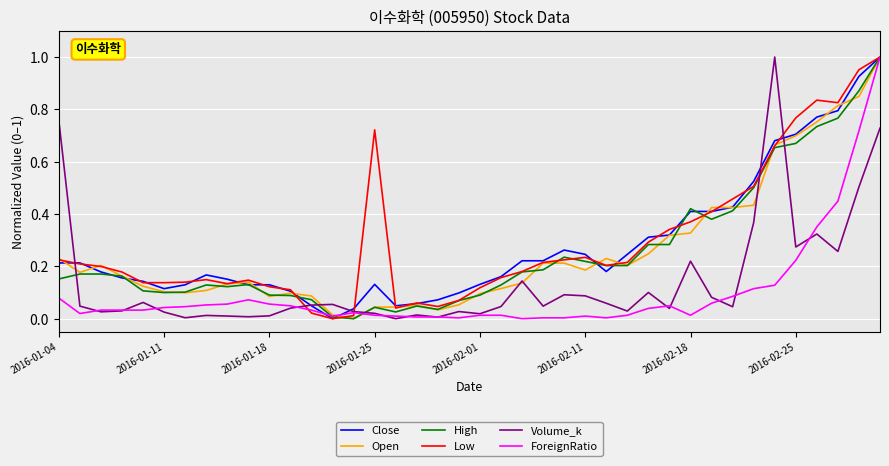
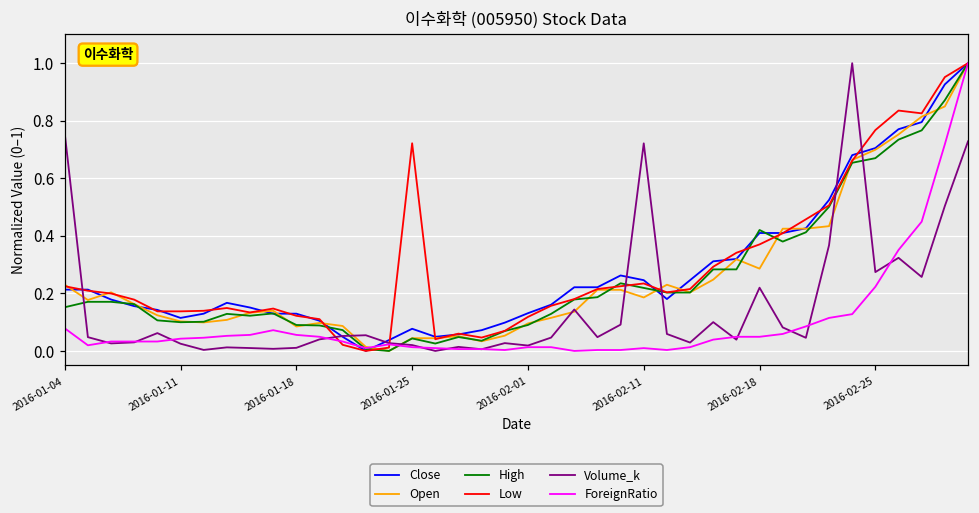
  {
    "Close": {
      "2016-01-04": 0.21,
      "2016-01-11": 0.11,
-     "2016-01-25": 0.13,
+     "2016-01-25": 0.08,
      "2016-02-01": 0.13,
      "2016-02-11": 0.25,
      "2016-02-18": 0.41
    },
    "Open": {
      "2016-02-11": 0.19,
-     "2016-02-18": 0.33
+     "2016-02-18": 0.29
    },
    "High": {
      "2016-01-04": 0.15,
      "2016-02-11": 0.22,
      "2016-02-18": 0.42,
      "2016-02-25": 0.67
    },
    "Low": {
      "2016-01-11": 0.14,
      "2016-01-25": 0.72,
      "2016-02-01": 0.12,
      "2016-02-11": 0.23,
      "2016-02-18": 0.37,
      "2016-02-25": 0.77
    },
    "Volume_k": {
      "2016-01-04": 0.76,
      "2016-01-11": 0.03,
      "2016-01-18": 0.01,
-     "2016-02-11": 0.09,
+     "2016-02-11": 0.72,
      "2016-02-18": 0.22,
      "2016-02-25": 0.27
    },
    "ForeignRatio": {
      "2016-01-04": 0.08,
      "2016-01-11": 0.04,
      "2016-01-18": 0.06,
      "2016-02-11": 0.01,
-     "2016-02-18": 0.01,
+     "2016-02-18": 0.05,
      "2016-02-25": 0.22
    }
  }
